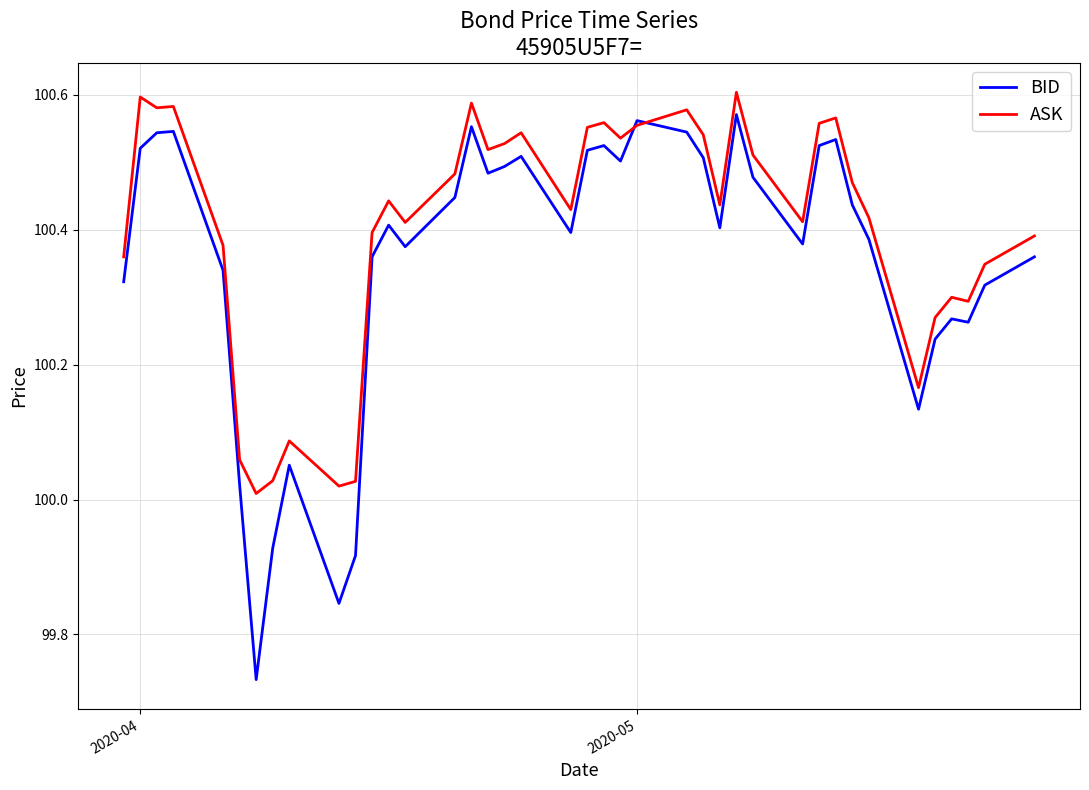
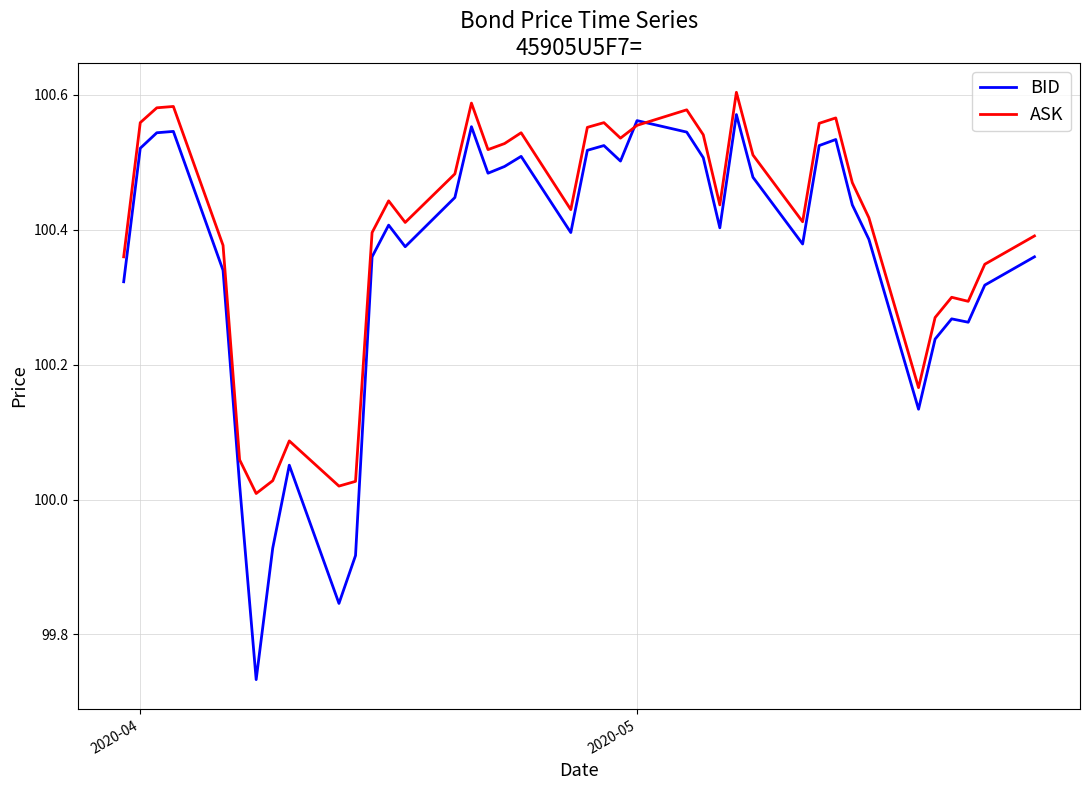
  {
    "BID": {
      "2020-04": 100.52,
      "2020-05": 100.56
    },
    "ASK": {
-     "2020-04": 100.60,
+     "2020-04": 100.56,
      "2020-05": 100.56
    }
  }
